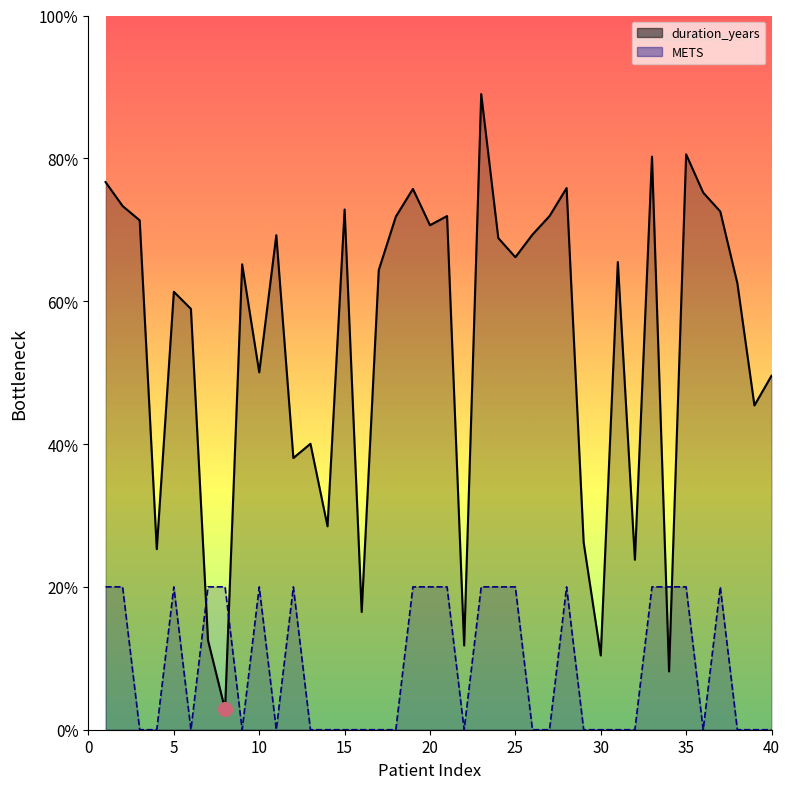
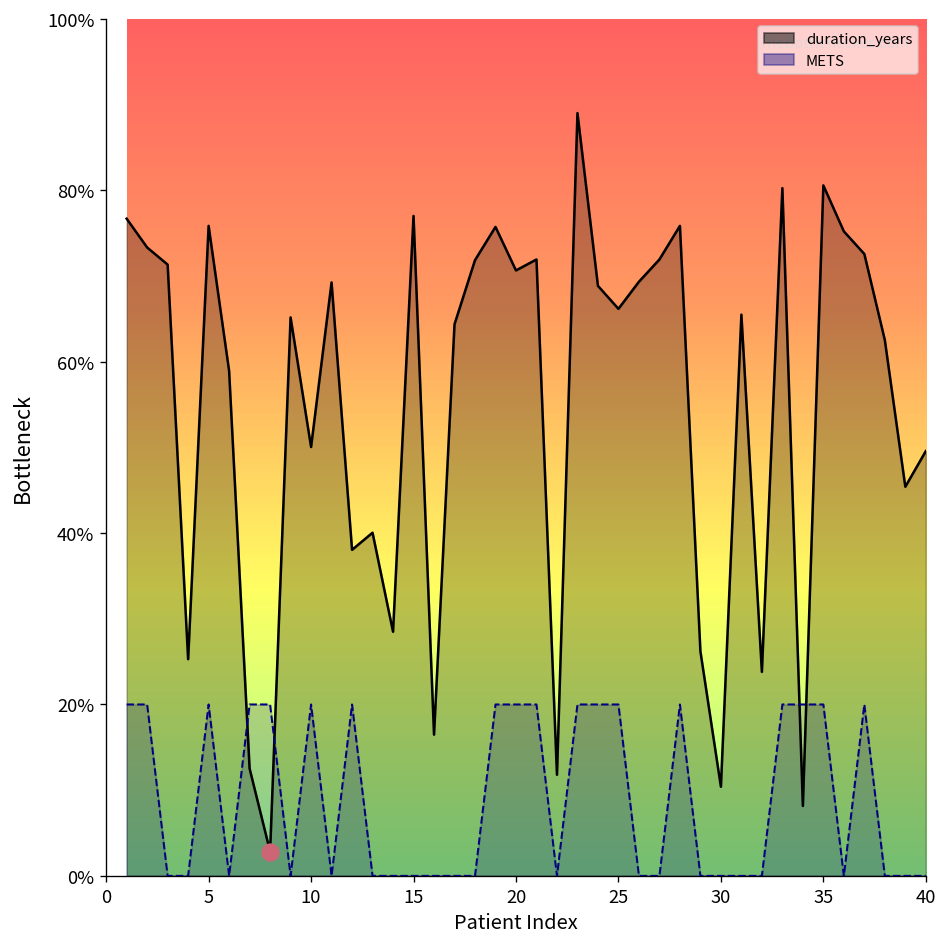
  {
    "duration_years": {
-     "5": "61%",
+     "5": "76%",
      "10": "50%",
-     "15": "73%",
+     "15": "77%",
      "20": "71%",
      "25": "66%",
      "30": "10%",
      "35": "81%",
      "40": "50%"
    },
    "METS": {
      "5": "20%",
      "10": "20%",
      "15": "0%",
      "20": "20%",
      "25": "20%",
      "30": "0%",
      "35": "20%",
      "40": "0%"
    }
  }
